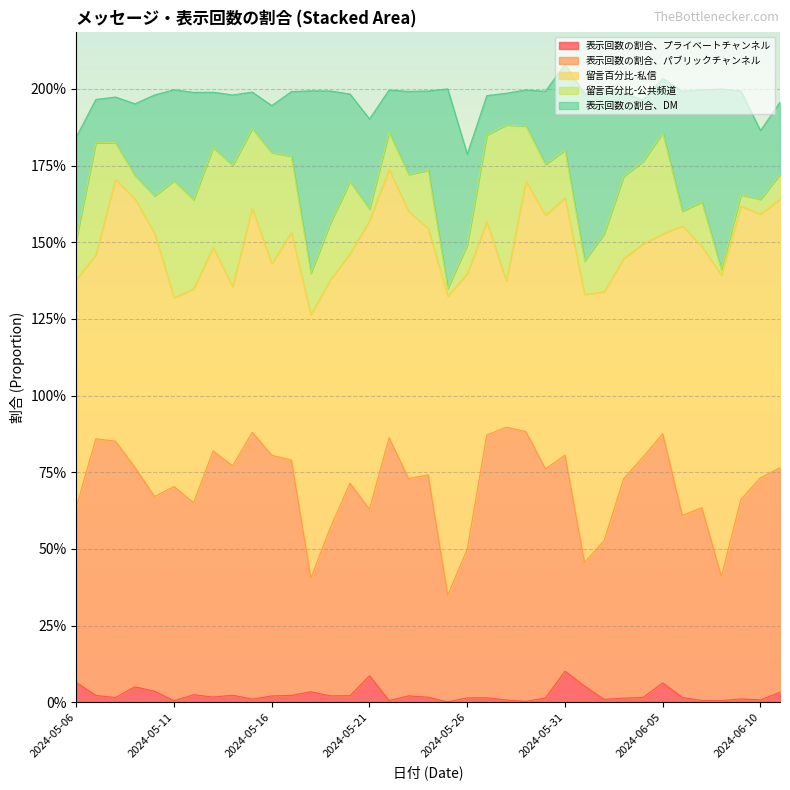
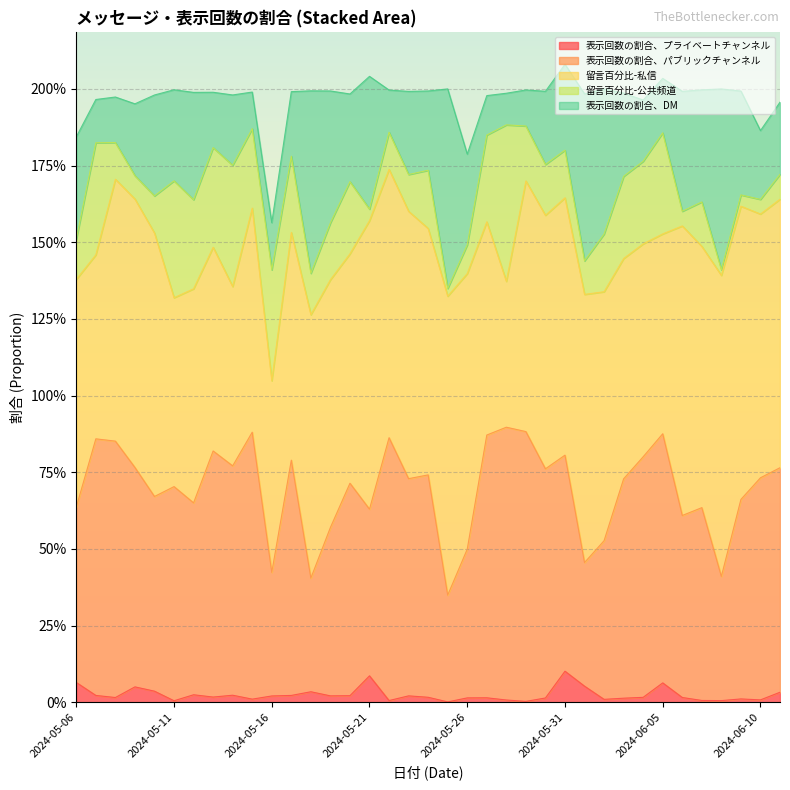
  {
    "表示回数の割合、プライベートチャンネル": {
      "2024-05-06": "6%",
      "2024-05-11": "0%",
      "2024-05-16": "2%",
      "2024-05-21": "9%",
      "2024-05-26": "1%",
      "2024-05-31": "10%",
      "2024-06-05": "6%",
      "2024-06-10": "1%"
    },
    "表示回数の割合、パブリックチャンネル": {
      "2024-05-06": "57%",
      "2024-05-11": "70%",
-     "2024-05-16": "78%",
+     "2024-05-16": "40%",
      "2024-05-21": "54%",
      "2024-05-26": "49%",
      "2024-05-31": "70%",
      "2024-06-05": "81%",
      "2024-06-10": "72%"
    },
    "表示回数の割合、DM": {
      "2024-05-06": "33%",
      "2024-05-11": "30%",
      "2024-05-16": "15%",
-     "2024-05-21": "29%",
+     "2024-05-21": "43%",
      "2024-05-26": "30%",
      "2024-06-10": "22%"
    }
  }
